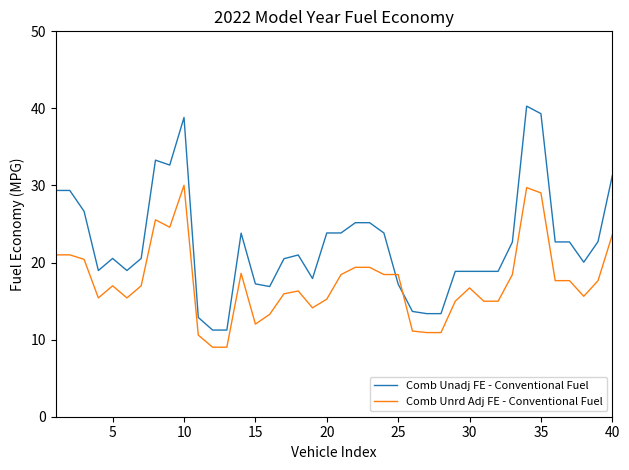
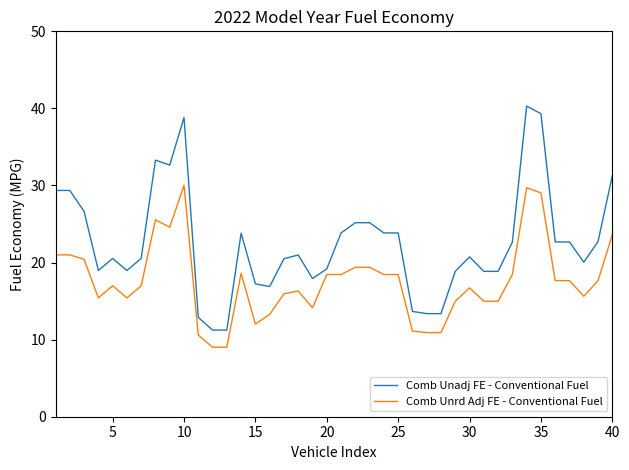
  {
    "Comb Unadj FE - Conventional Fuel": {
      "5": 21,
      "10": 39,
      "15": 17,
-     "20": 24,
-     "25": 17,
-     "30": 19,
+     "20": 19,
+     "25": 24,
+     "30": 21,
      "35": 39,
      "40": 31
    },
    "Comb Unrd Adj FE - Conventional Fuel": {
      "5": 17,
      "10": 30,
      "15": 12,
-     "20": 15,
+     "20": 18,
      "25": 18,
      "30": 17,
      "35": 29,
      "40": 24
    }
  }
